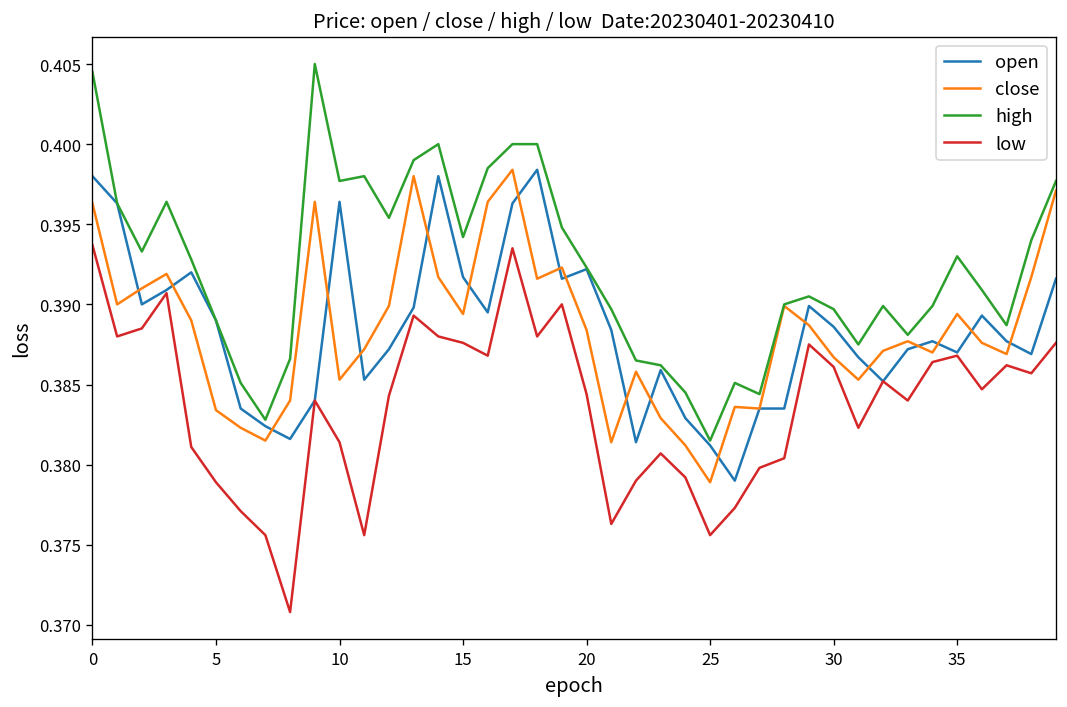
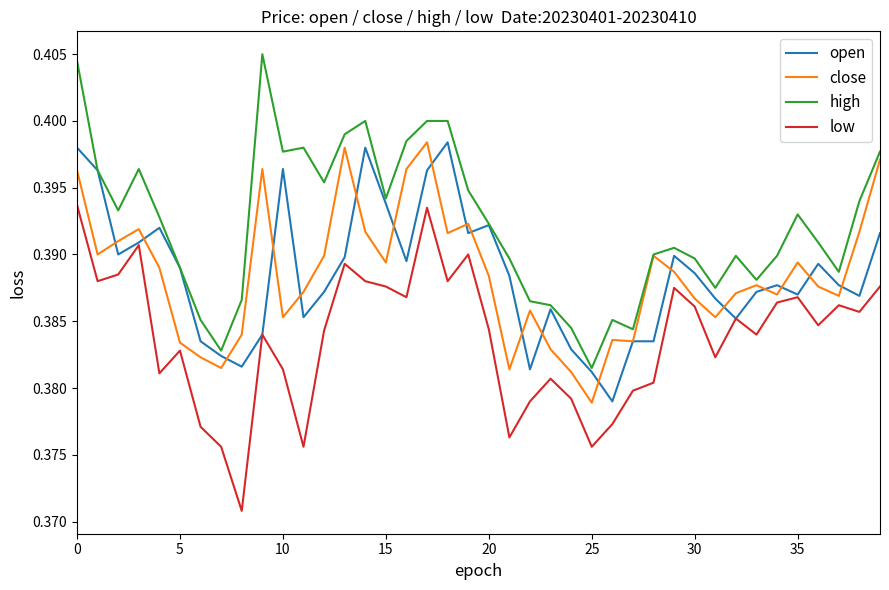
  {
    "open": {
      "0": 0.3980,
      "10": 0.3964,
-     "15": 0.3917,
+     "15": 0.3938,
      "25": 0.3812,
      "30": 0.3886,
      "35": 0.3870
    },
    "close": {
      "0": 0.3963,
      "5": 0.3834,
      "10": 0.3853,
      "15": 0.3894,
      "20": 0.3884,
      "25": 0.3789,
      "30": 0.3867,
      "35": 0.3894
    },
    "high": {
      "0": 0.4045,
      "10": 0.3977,
      "15": 0.3942,
      "25": 0.3815,
      "30": 0.3897,
      "35": 0.3930
    },
    "low": {
      "0": 0.3937,
-     "5": 0.3789,
+     "5": 0.3828,
      "10": 0.3814,
      "15": 0.3876,
      "20": 0.3844,
      "25": 0.3756,
      "30": 0.3861,
      "35": 0.3868
    }
  }
